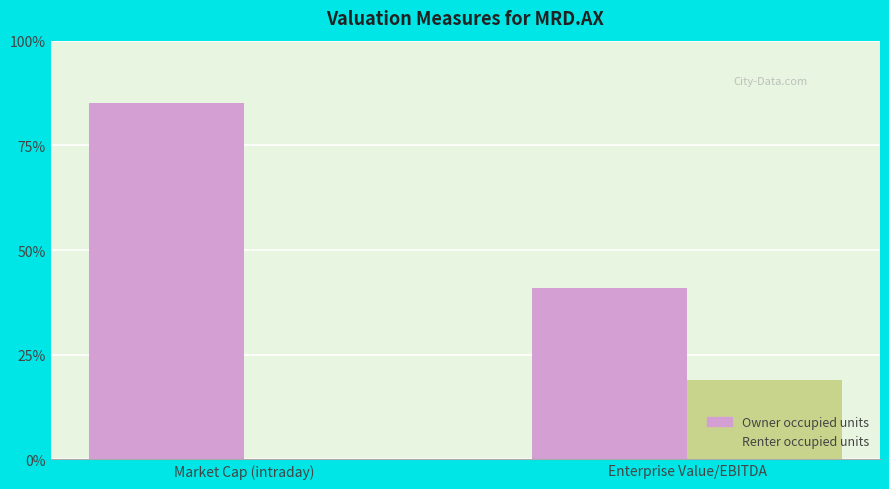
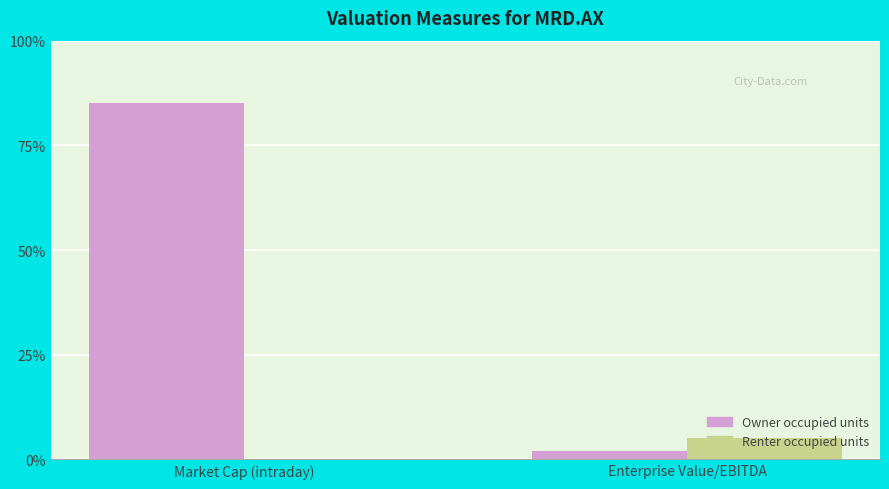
  {
    "Owner occupied units": {
      "Market Cap (intraday)": "85%",
-     "Enterprise Value/EBITDA": "41%"
+     "Enterprise Value/EBITDA": "2%"
    },
    "Renter occupied units": {
      "Market Cap (intraday)": "0%",
-     "Enterprise Value/EBITDA": "19%"
+     "Enterprise Value/EBITDA": "5%"
    }
  }
